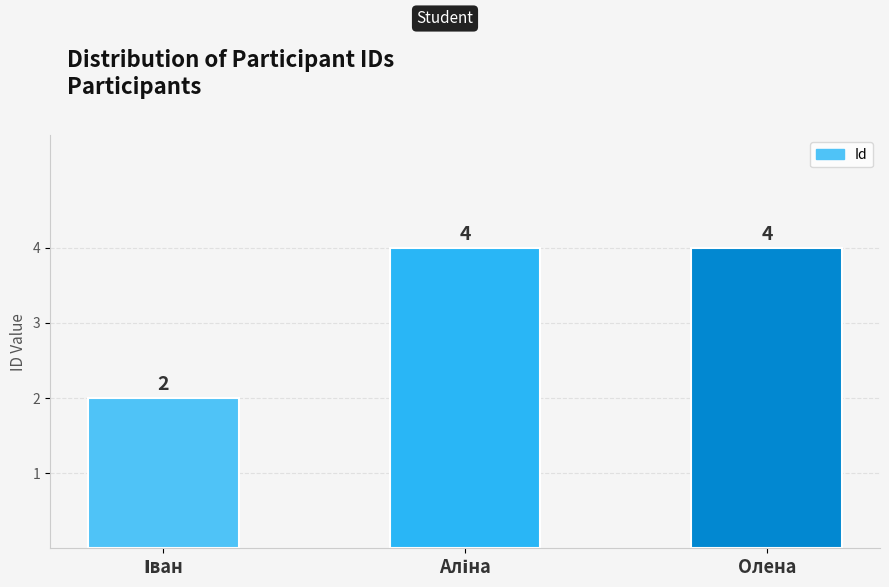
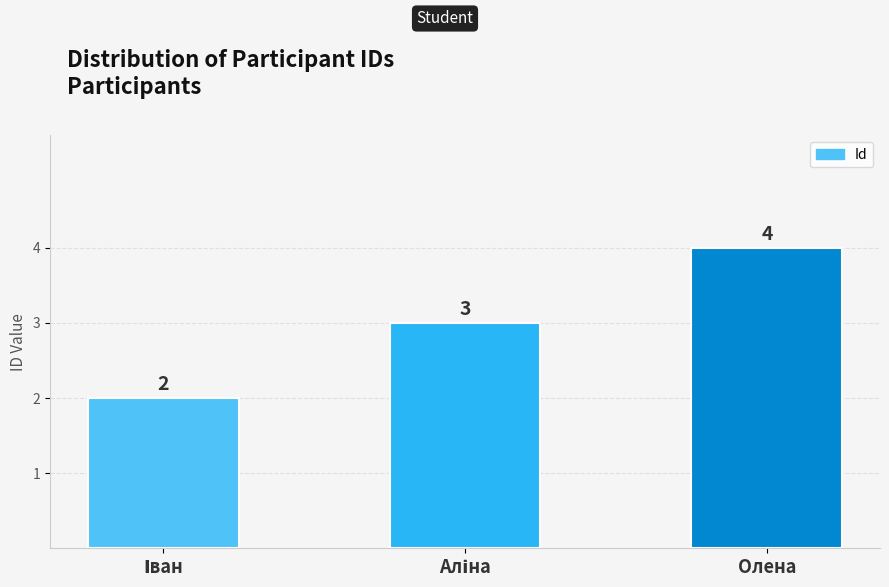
  {
    "Іван": 2,
-   "Аліна": 4,
+   "Аліна": 3,
    "Олена": 4
  }
